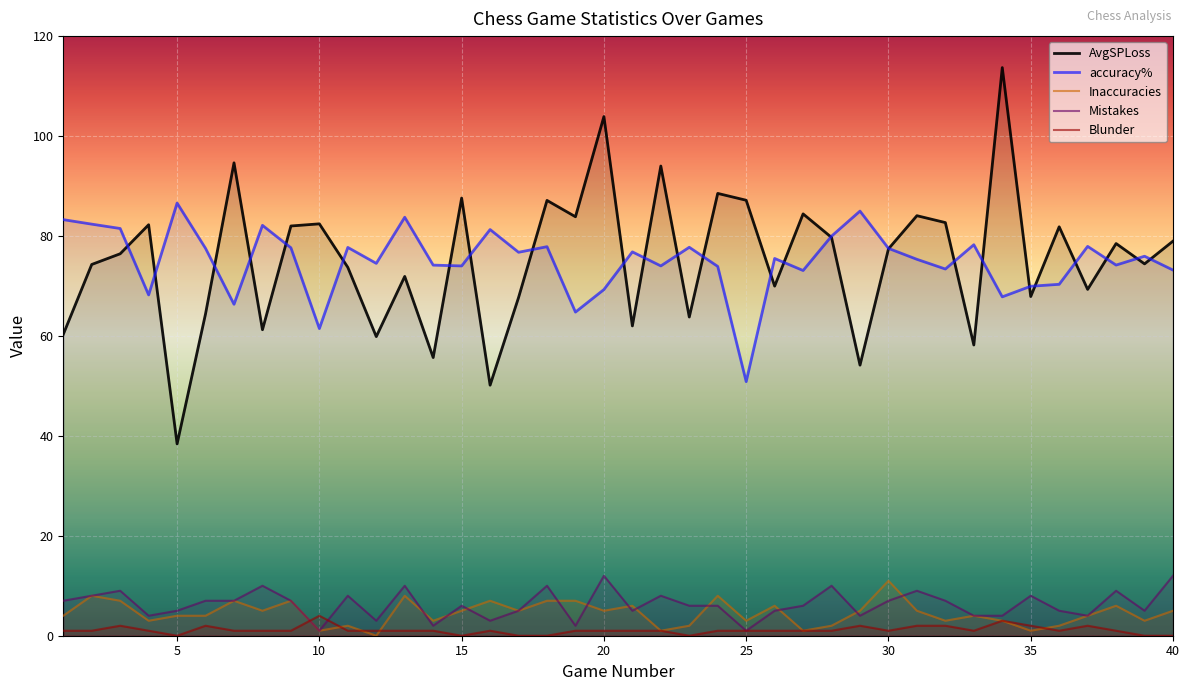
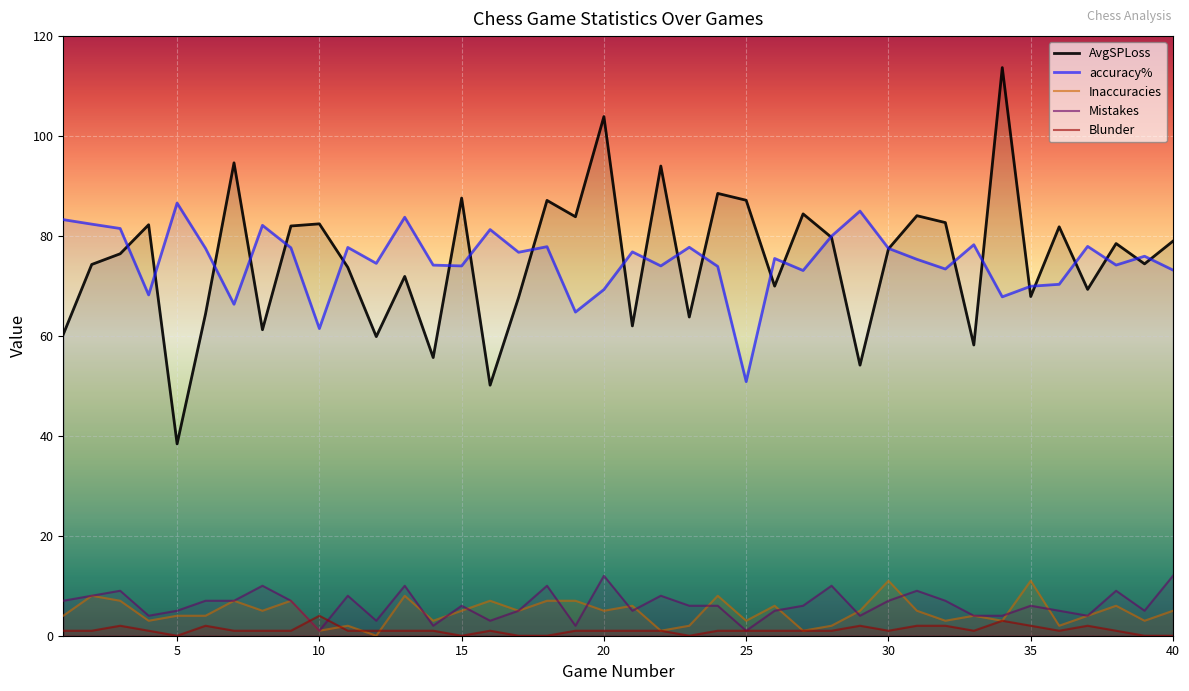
  {
    "AvgSPLoss": {
      "5": 38,
      "10": 82,
      "15": 88,
      "20": 104,
      "25": 87,
      "35": 68,
      "40": 79
    },
    "accuracy%": {
      "5": 87,
      "10": 61,
      "15": 74,
      "20": 69,
      "25": 51,
      "35": 70,
      "40": 73
    },
    "Inaccuracies": {
      "5": 4,
      "15": 5,
      "20": 5,
      "25": 3,
      "30": 11,
-     "35": 1,
+     "35": 11,
      "40": 5
    },
    "Mistakes": {
      "5": 5,
      "15": 6,
      "20": 12,
      "30": 7,
-     "35": 8,
+     "35": 6,
      "40": 12
    },
    "Blunder": {
      "5": 0,
      "10": 4,
      "15": 0,
      "20": 1,
      "30": 1,
      "35": 2,
      "40": 0
    }
  }
